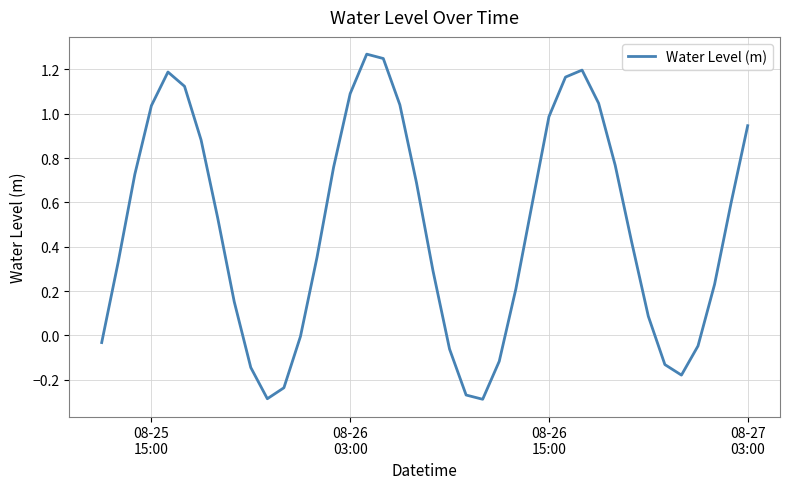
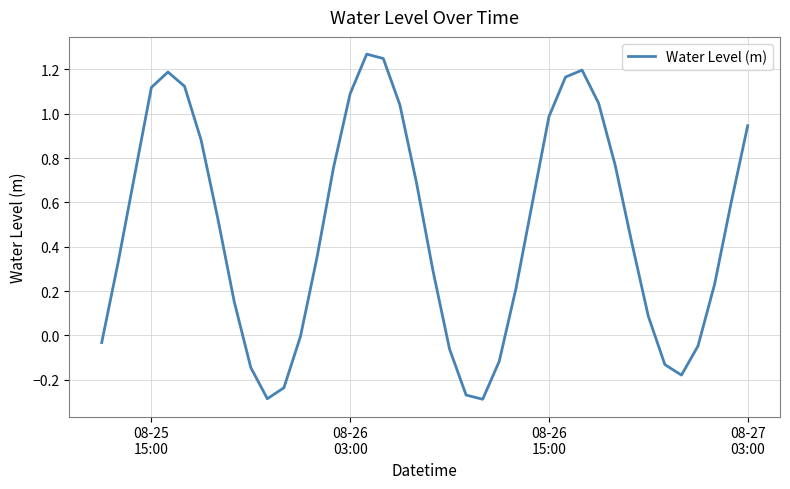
  {
-   "08-25 15:00": 1.04,
+   "08-25 15:00": 1.12,
    "08-26 03:00": 1.09,
    "08-26 15:00": 0.99,
    "08-27 03:00": 0.95
  }
